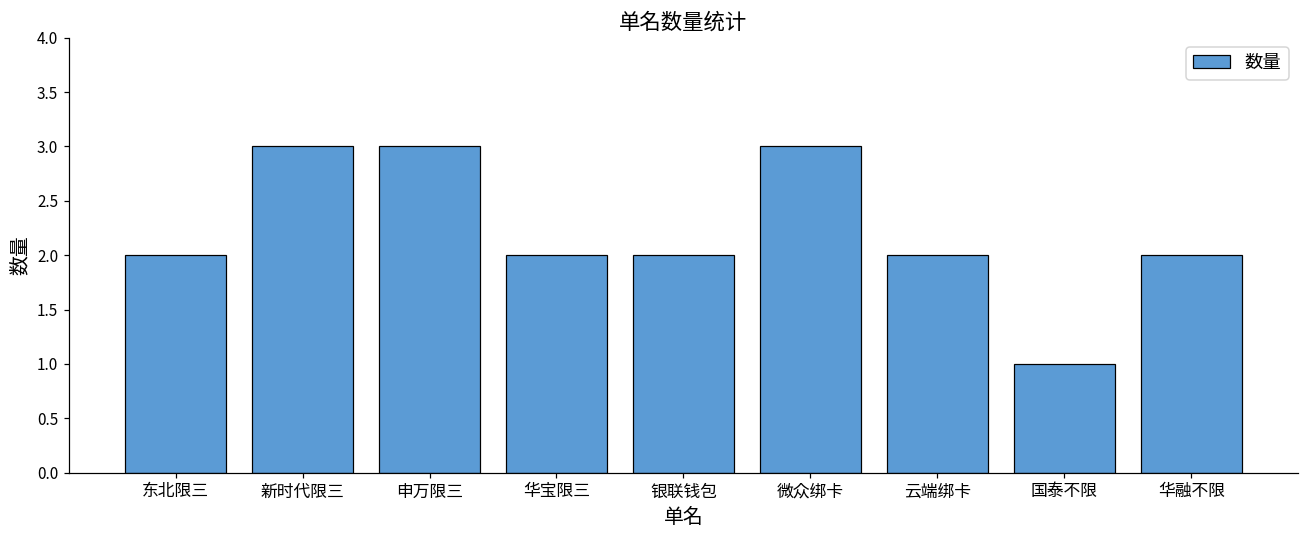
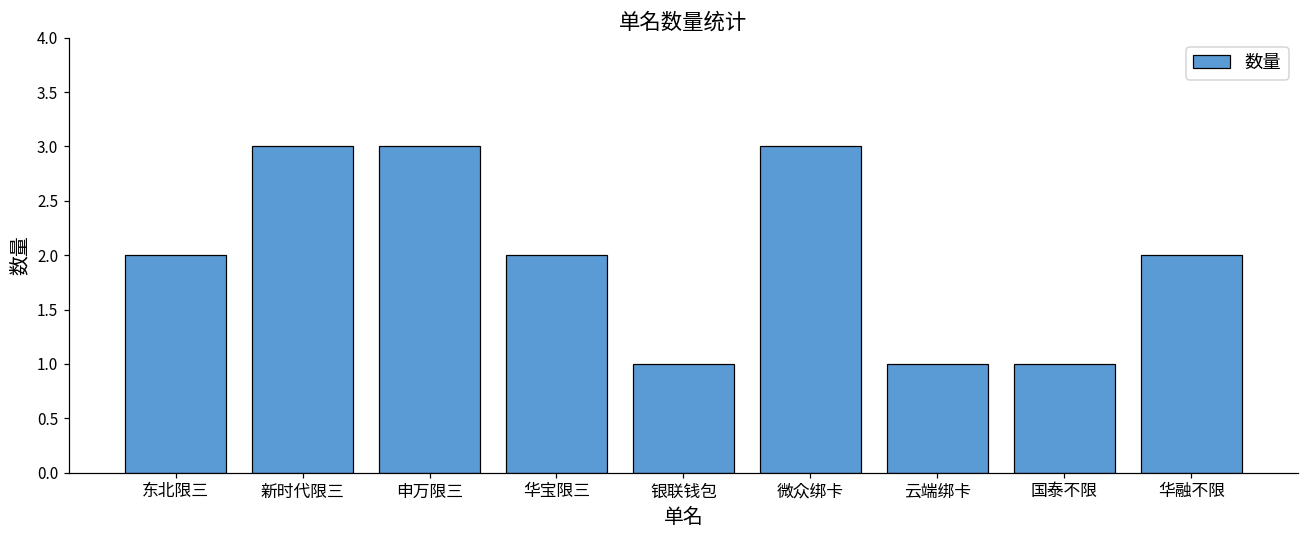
  {
    "东北限三": 2,
    "新时代限三": 3,
    "申万限三": 3,
    "华宝限三": 2,
-   "银联钱包": 2,
+   "银联钱包": 1,
    "微众绑卡": 3,
-   "云端绑卡": 2,
+   "云端绑卡": 1,
    "国泰不限": 1,
    "华融不限": 2
  }
